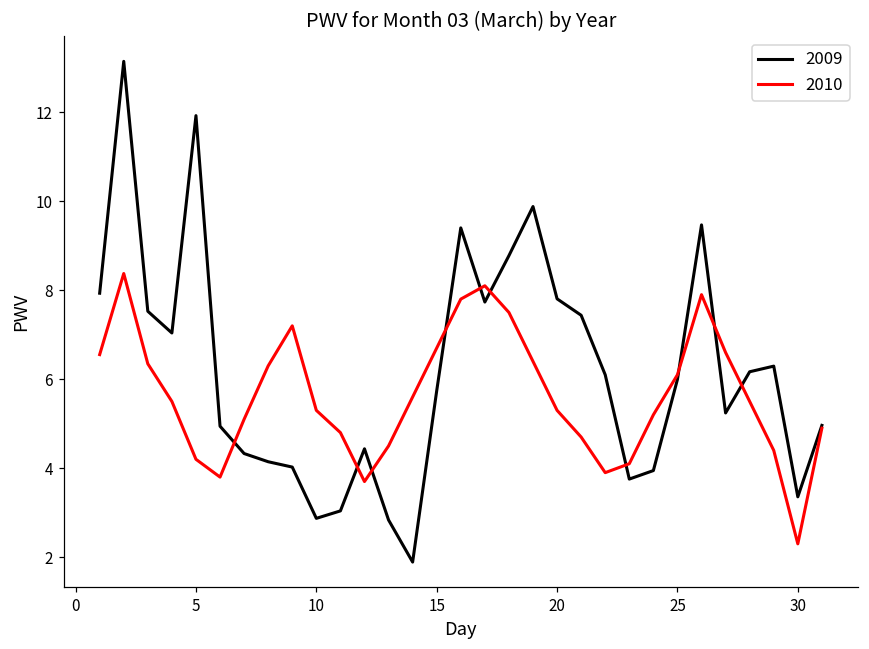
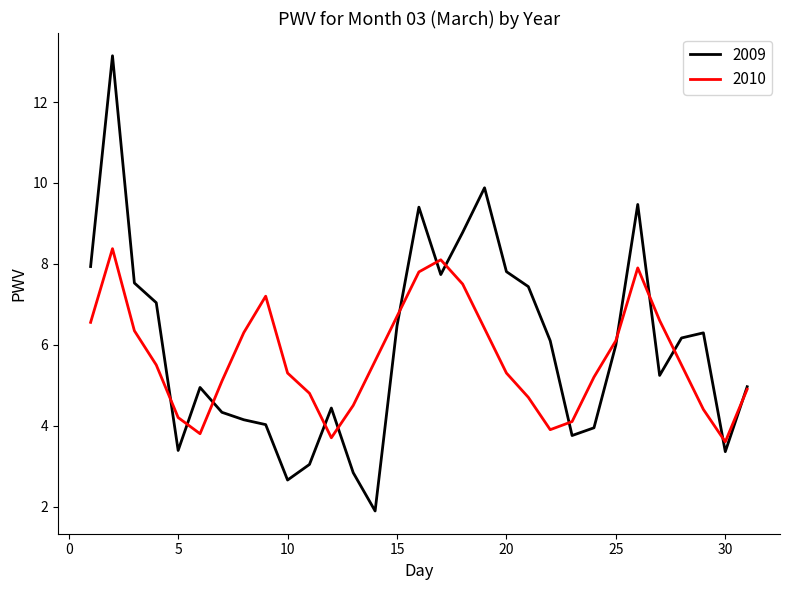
  {
    "2009": {
-     "5": 11.9,
-     "10": 2.9,
-     "15": 5.7,
+     "5": 3.4,
+     "10": 2.7,
+     "15": 6.5,
      "20": 7.8,
      "25": 6.0,
      "30": 3.4
    },
    "2010": {
      "5": 4.2,
      "10": 5.3,
      "15": 6.7,
      "20": 5.3,
      "25": 6.1,
-     "30": 2.3
+     "30": 3.6
    }
  }
